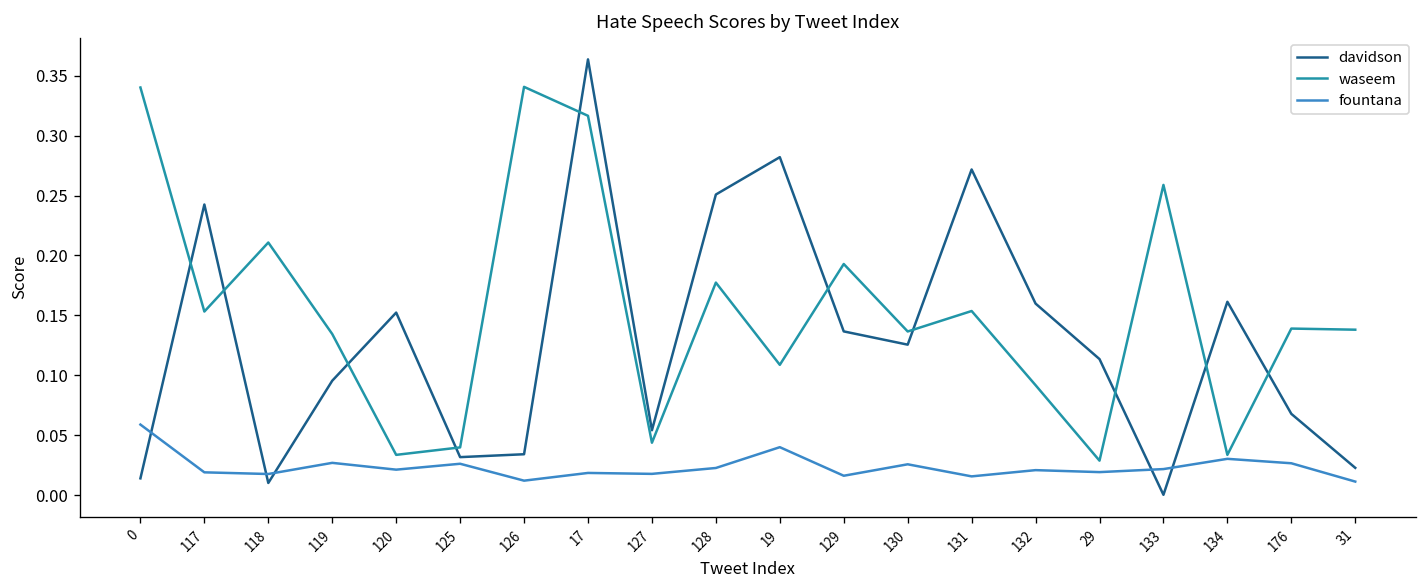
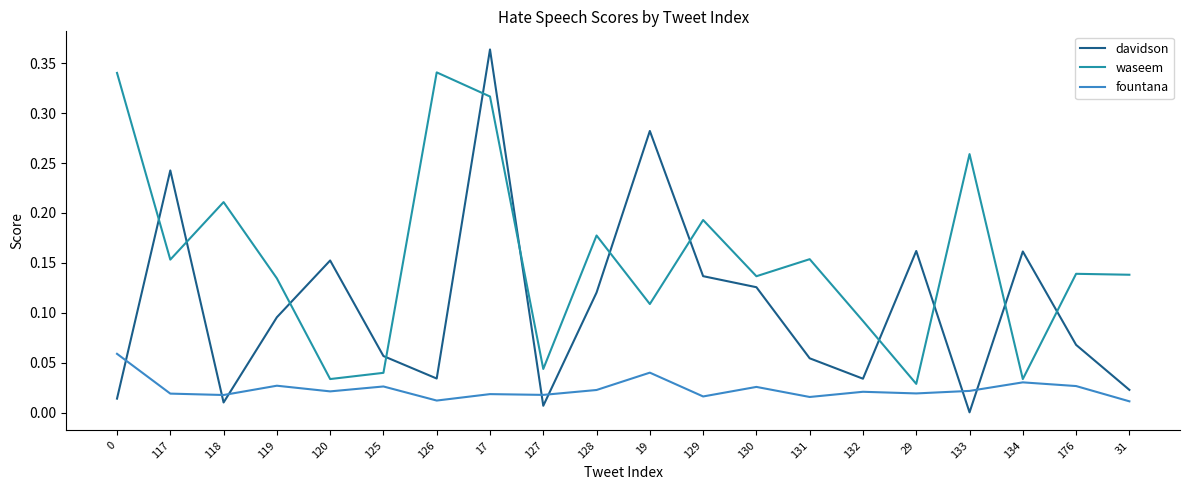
  {
    "davidson": {
      "0": 0.01,
      "117": 0.24,
      "118": 0.01,
      "119": 0.10,
      "120": 0.15,
-     "125": 0.03,
+     "125": 0.06,
      "126": 0.03,
      "17": 0.36,
-     "127": 0.05,
-     "128": 0.25,
+     "127": 0.01,
+     "128": 0.12,
      "19": 0.28,
      "129": 0.14,
      "130": 0.13,
-     "131": 0.27,
-     "132": 0.16,
-     "29": 0.11,
+     "131": 0.05,
+     "132": 0.03,
+     "29": 0.16,
      "133": 0.00,
      "134": 0.16,
      "176": 0.07,
      "31": 0.02
    }
  }
